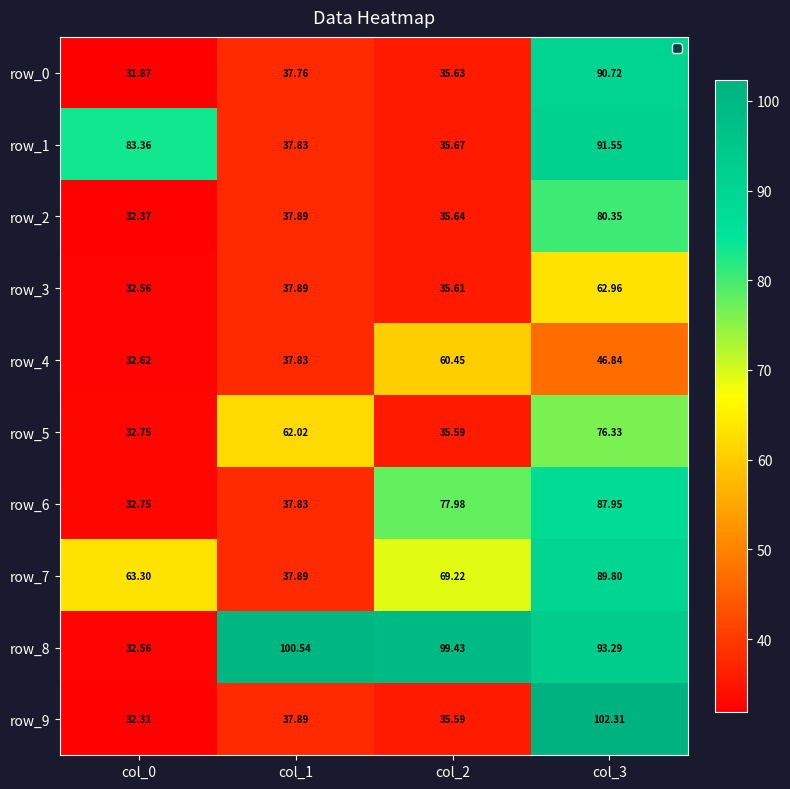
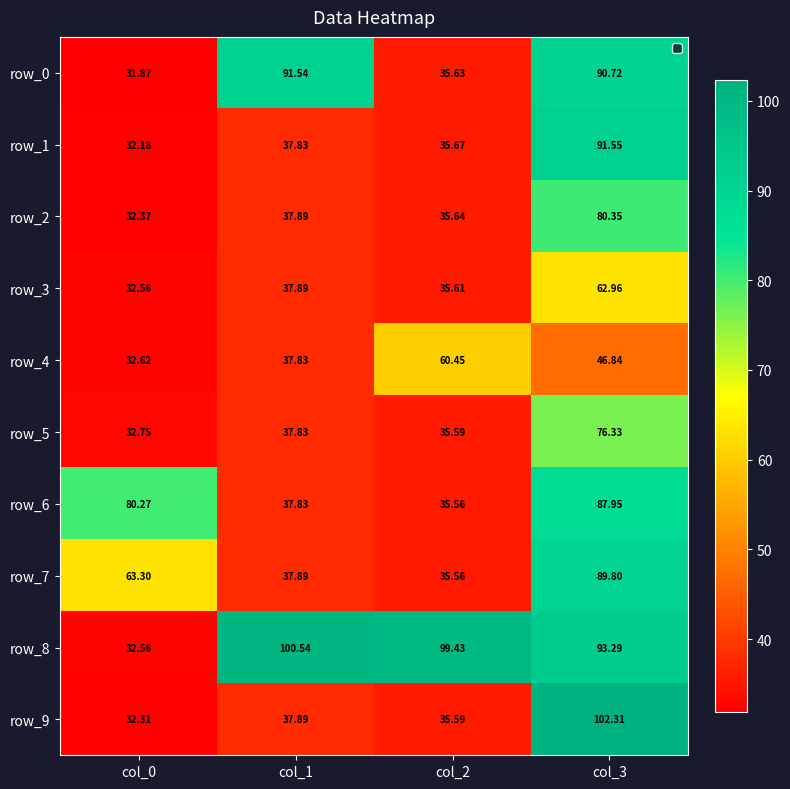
  {
    "row_0": {
      "col_0": 31.87,
-     "col_1": 37.76,
+     "col_1": 91.54,
      "col_2": 35.63,
      "col_3": 90.72
    },
    "row_1": {
-     "col_0": 83.36,
+     "col_0": 32.18,
      "col_1": 37.83,
      "col_2": 35.67,
      "col_3": 91.55
    },
    "row_2": {
      "col_0": 32.37,
      "col_1": 37.89,
      "col_2": 35.64,
      "col_3": 80.35
    },
    "row_3": {
      "col_0": 32.56,
      "col_1": 37.89,
      "col_2": 35.61,
      "col_3": 62.96
    },
    "row_4": {
      "col_0": 32.62,
      "col_1": 37.83,
      "col_2": 60.45,
      "col_3": 46.84
    },
    "row_5": {
      "col_0": 32.75,
-     "col_1": 62.02,
+     "col_1": 37.83,
      "col_2": 35.59,
      "col_3": 76.33
    },
    "row_6": {
-     "col_0": 32.75,
+     "col_0": 80.27,
      "col_1": 37.83,
-     "col_2": 77.98,
+     "col_2": 35.56,
      "col_3": 87.95
    },
    "row_7": {
      "col_0": 63.30,
      "col_1": 37.89,
-     "col_2": 69.22,
+     "col_2": 35.56,
      "col_3": 89.80
    },
    "row_8": {
      "col_0": 32.56,
      "col_1": 100.54,
      "col_2": 99.43,
      "col_3": 93.29
    },
    "row_9": {
      "col_0": 32.31,
      "col_1": 37.89,
      "col_2": 35.59,
      "col_3": 102.31
    }
  }
